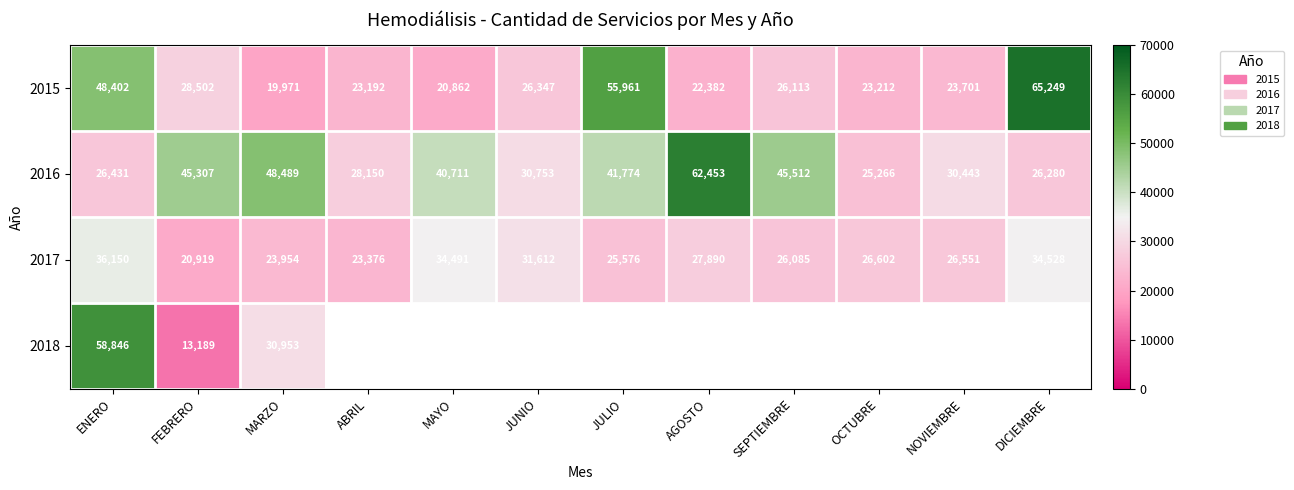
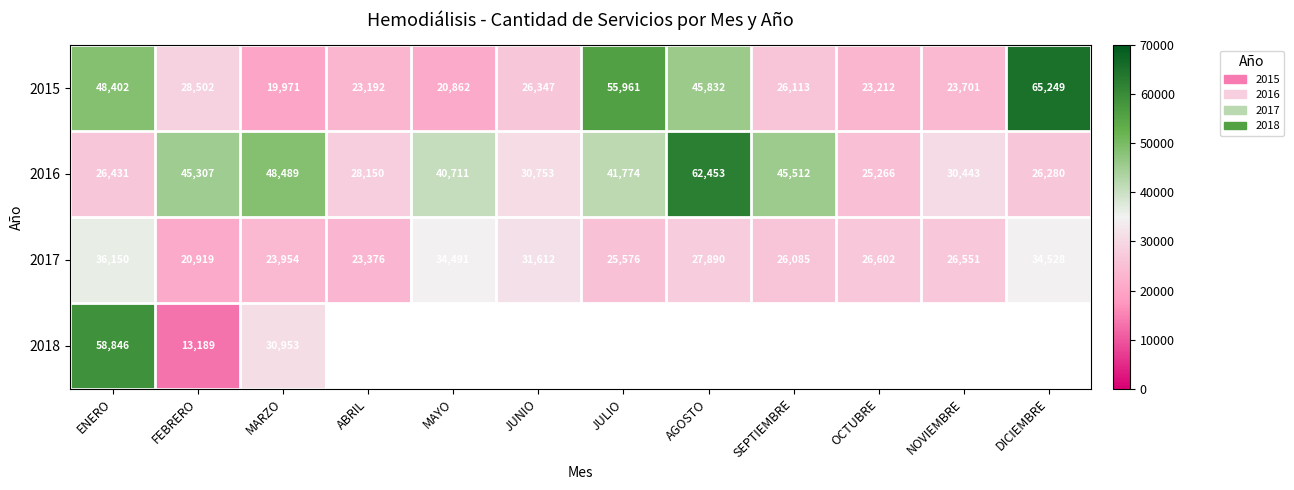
  {
    "2015": {
      "ENERO": "48,402",
      "MARZO": "19,971",
      "ABRIL": "23,192",
      "MAYO": "20,862",
      "JUNIO": "26,347",
      "JULIO": "55,961",
-     "AGOSTO": "22,382",
+     "AGOSTO": "45,832",
      "SEPTIEMBRE": "26,113",
      "OCTUBRE": "23,212",
      "NOVIEMBRE": "23,701",
      "DICIEMBRE": "65,249"
    },
    "2016": {
      "ENERO": "26,431",
      "FEBRERO": "45,307",
      "MARZO": "48,489",
      "ABRIL": "28,150",
      "MAYO": "40,711",
      "JULIO": "41,774",
      "AGOSTO": "62,453",
      "SEPTIEMBRE": "45,512",
      "OCTUBRE": "25,266",
      "DICIEMBRE": "26,280"
    },
    "2017": {
      "FEBRERO": "20,919",
      "MARZO": "23,954",
      "ABRIL": "23,376",
      "JULIO": "25,576",
      "AGOSTO": "27,890",
      "SEPTIEMBRE": "26,085",
      "OCTUBRE": "26,602",
      "NOVIEMBRE": "26,551"
    },
    "2018": {
      "ENERO": "58,846",
      "FEBRERO": "13,189"
    }
  }
